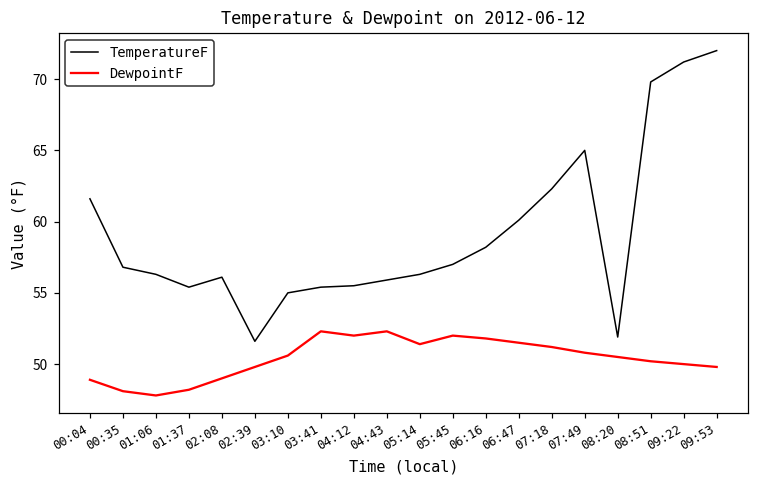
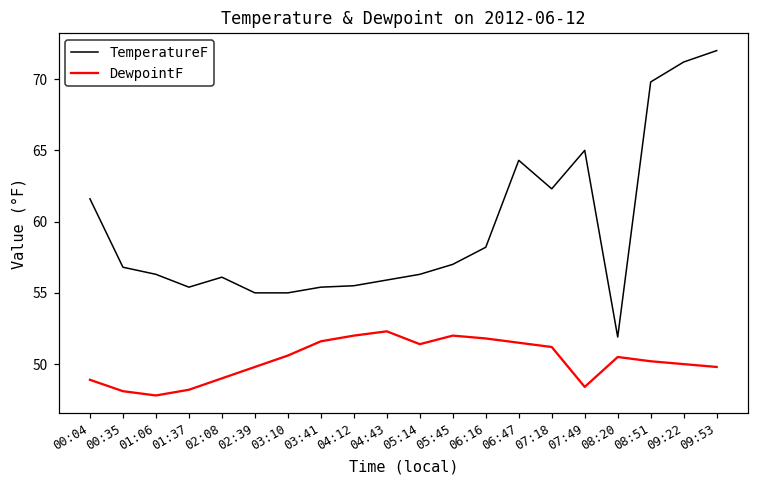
  {
    "TemperatureF": {
      "00:04": 61.6,
      "00:35": 56.8,
      "01:06": 56.3,
      "01:37": 55.4,
      "02:08": 56.1,
-     "02:39": 51.6,
+     "02:39": 55.0,
      "03:10": 55.0,
      "03:41": 55.4,
      "04:12": 55.5,
      "04:43": 55.9,
      "05:14": 56.3,
      "05:45": 57.0,
      "06:16": 58.2,
-     "06:47": 60.1,
+     "06:47": 64.3,
      "07:18": 62.3,
      "07:49": 65.0,
      "08:20": 51.9,
      "08:51": 69.8,
      "09:22": 71.2,
      "09:53": 72.0
    },
    "DewpointF": {
      "00:04": 48.9,
      "00:35": 48.1,
      "01:06": 47.8,
      "01:37": 48.2,
      "02:08": 49.0,
      "02:39": 49.8,
      "03:10": 50.6,
-     "03:41": 52.3,
+     "03:41": 51.6,
      "04:12": 52.0,
      "04:43": 52.3,
      "05:14": 51.4,
      "05:45": 52.0,
      "06:16": 51.8,
      "06:47": 51.5,
      "07:18": 51.2,
-     "07:49": 50.8,
+     "07:49": 48.4,
      "08:20": 50.5,
      "08:51": 50.2,
      "09:22": 50.0,
      "09:53": 49.8
    }
  }
